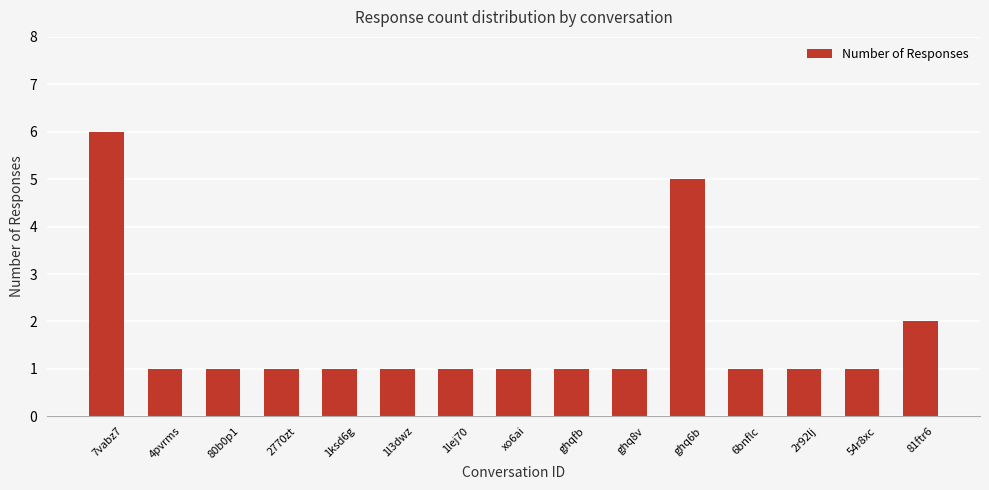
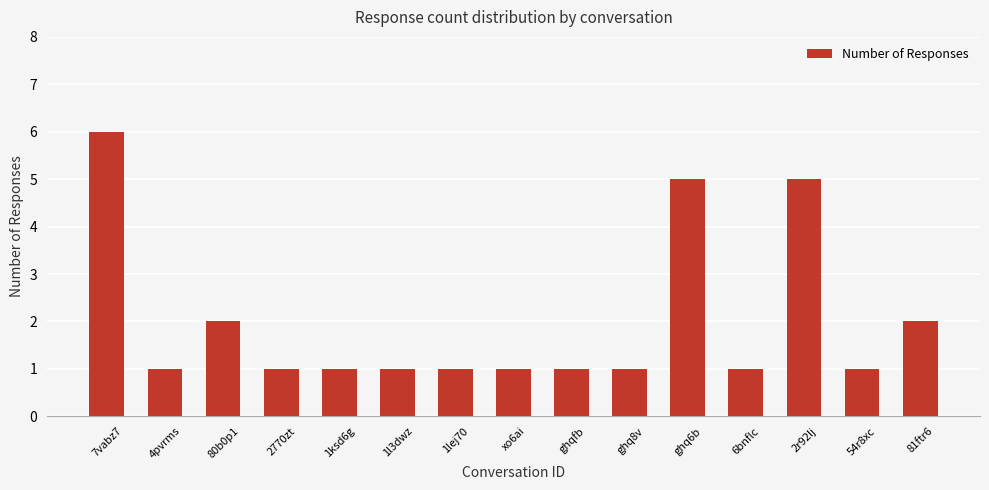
  {
    "7vabz7": 6,
    "4pvrms": 1,
-   "80b0p1": 1,
+   "80b0p1": 2,
    "2770zt": 1,
    "1ksd6g": 1,
    "1l3dwz": 1,
    "1lej70": 1,
    "xo6ai": 1,
    "ghqfb": 1,
    "ghq8v": 1,
    "ghq6b": 5,
    "6bnflc": 1,
-   "2r92lj": 1,
+   "2r92lj": 5,
    "54r8xc": 1,
    "81ftr6": 2
  }
